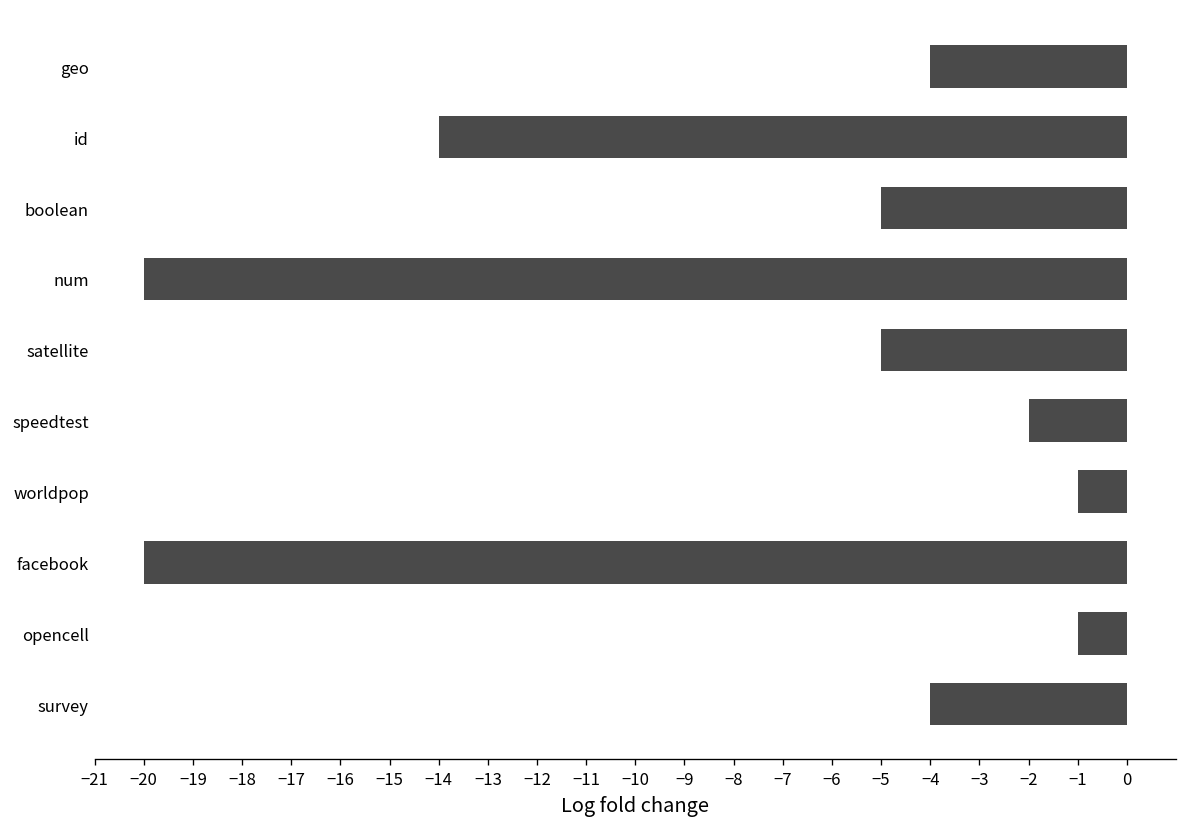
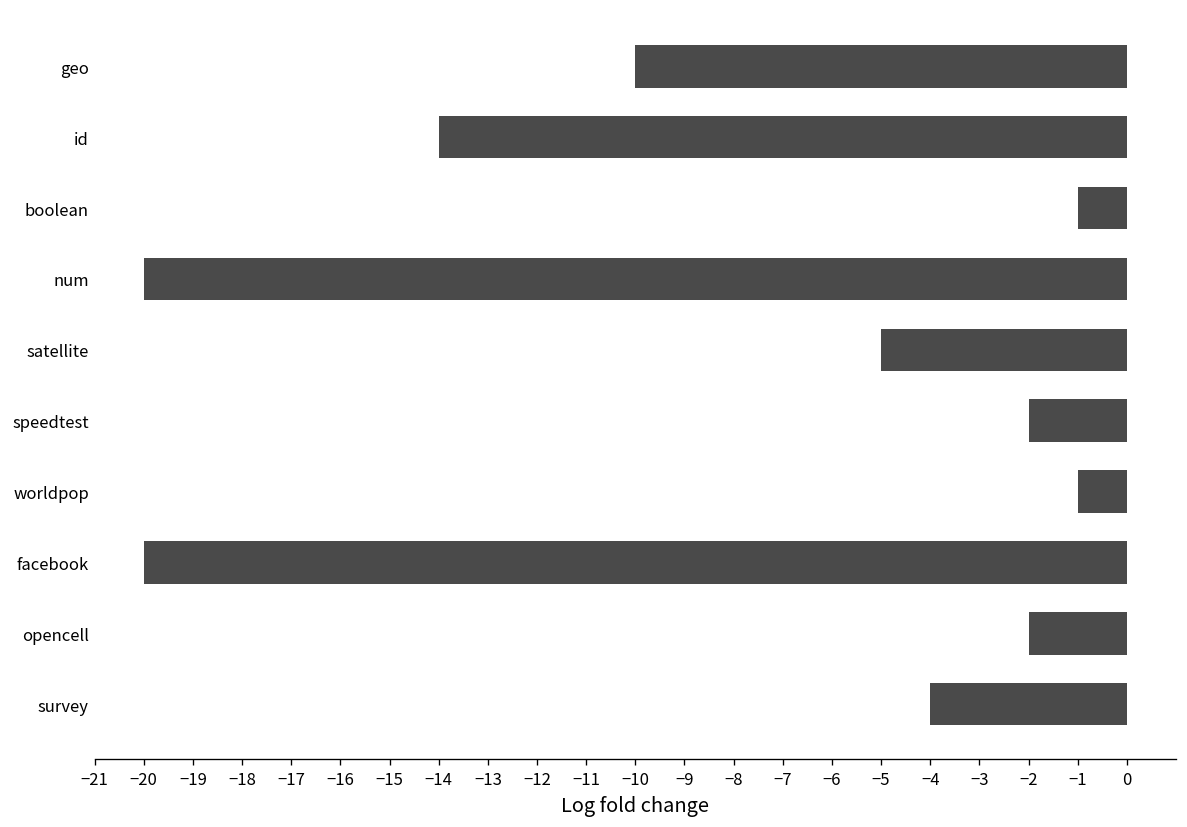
  {
-   "geo": -4,
+   "geo": -10,
    "id": -14,
-   "boolean": -5,
+   "boolean": -1,
    "num": -20,
    "satellite": -5,
    "speedtest": -2,
    "worldpop": -1,
    "facebook": -20,
-   "opencell": -1,
+   "opencell": -2,
    "survey": -4
  }
